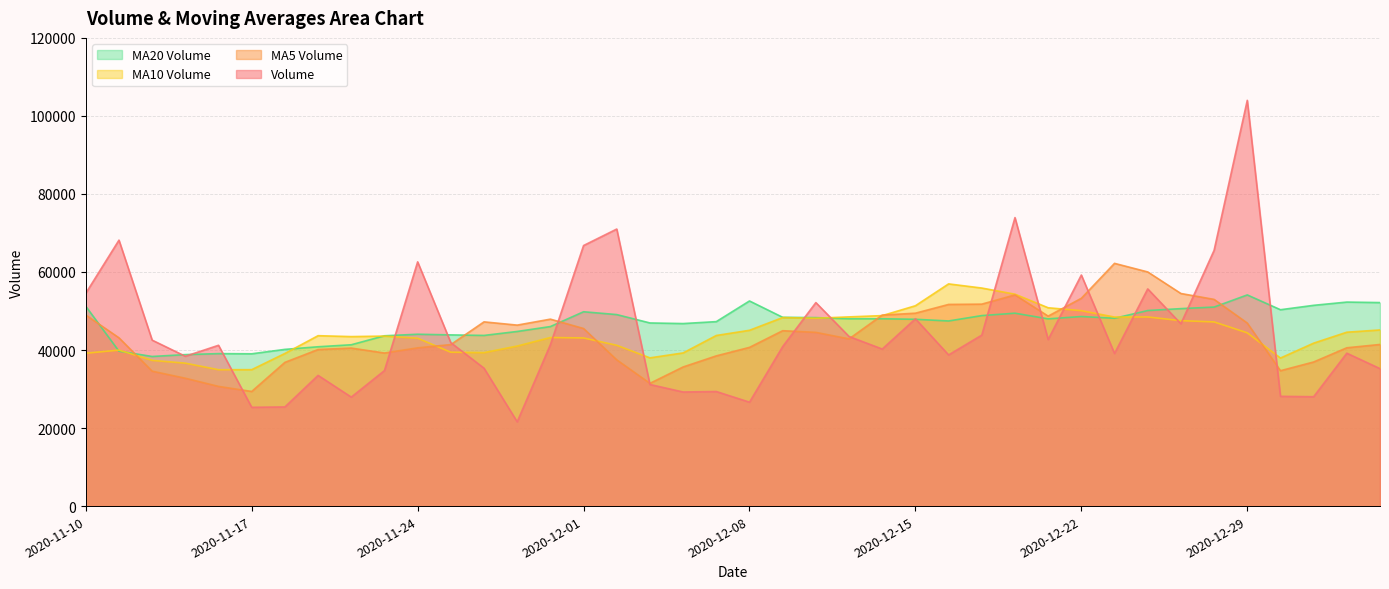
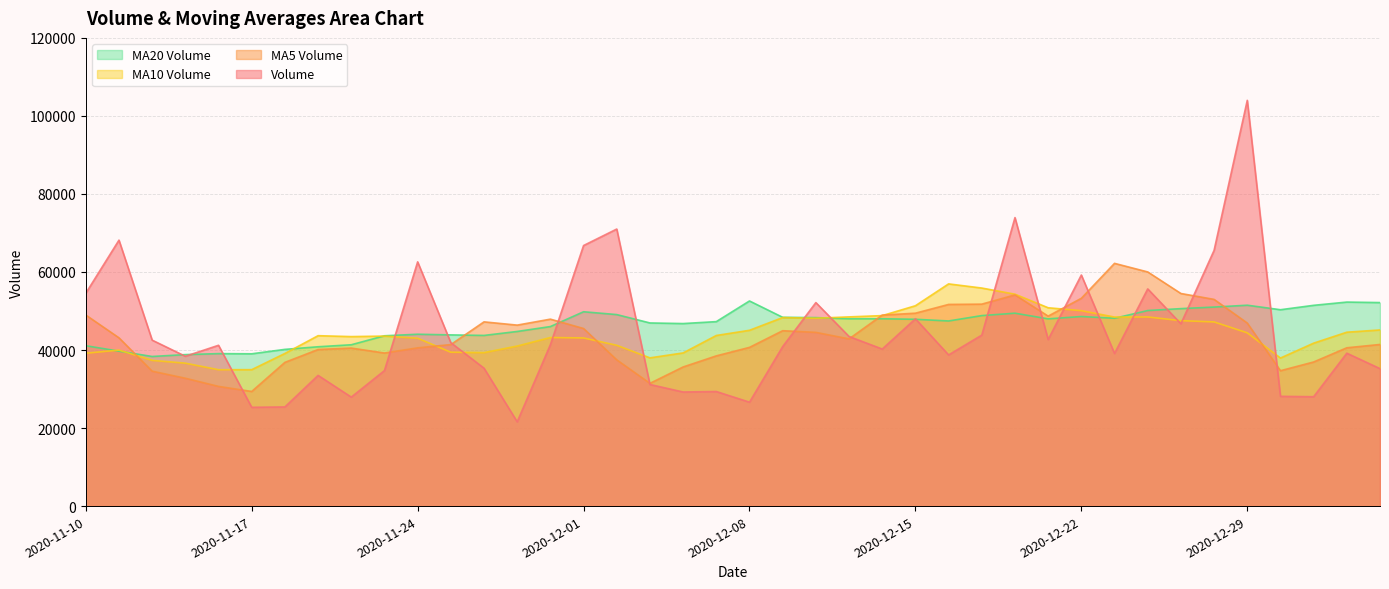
  {
    "MA20 Volume": {
-     "2020-11-10": 51000,
+     "2020-11-10": 41000,
      "2020-11-17": 39000,
      "2020-11-24": 44000,
      "2020-12-01": 50000,
      "2020-12-08": 53000,
      "2020-12-22": 49000,
-     "2020-12-29": 54000
+     "2020-12-29": 51000
    }
  }
